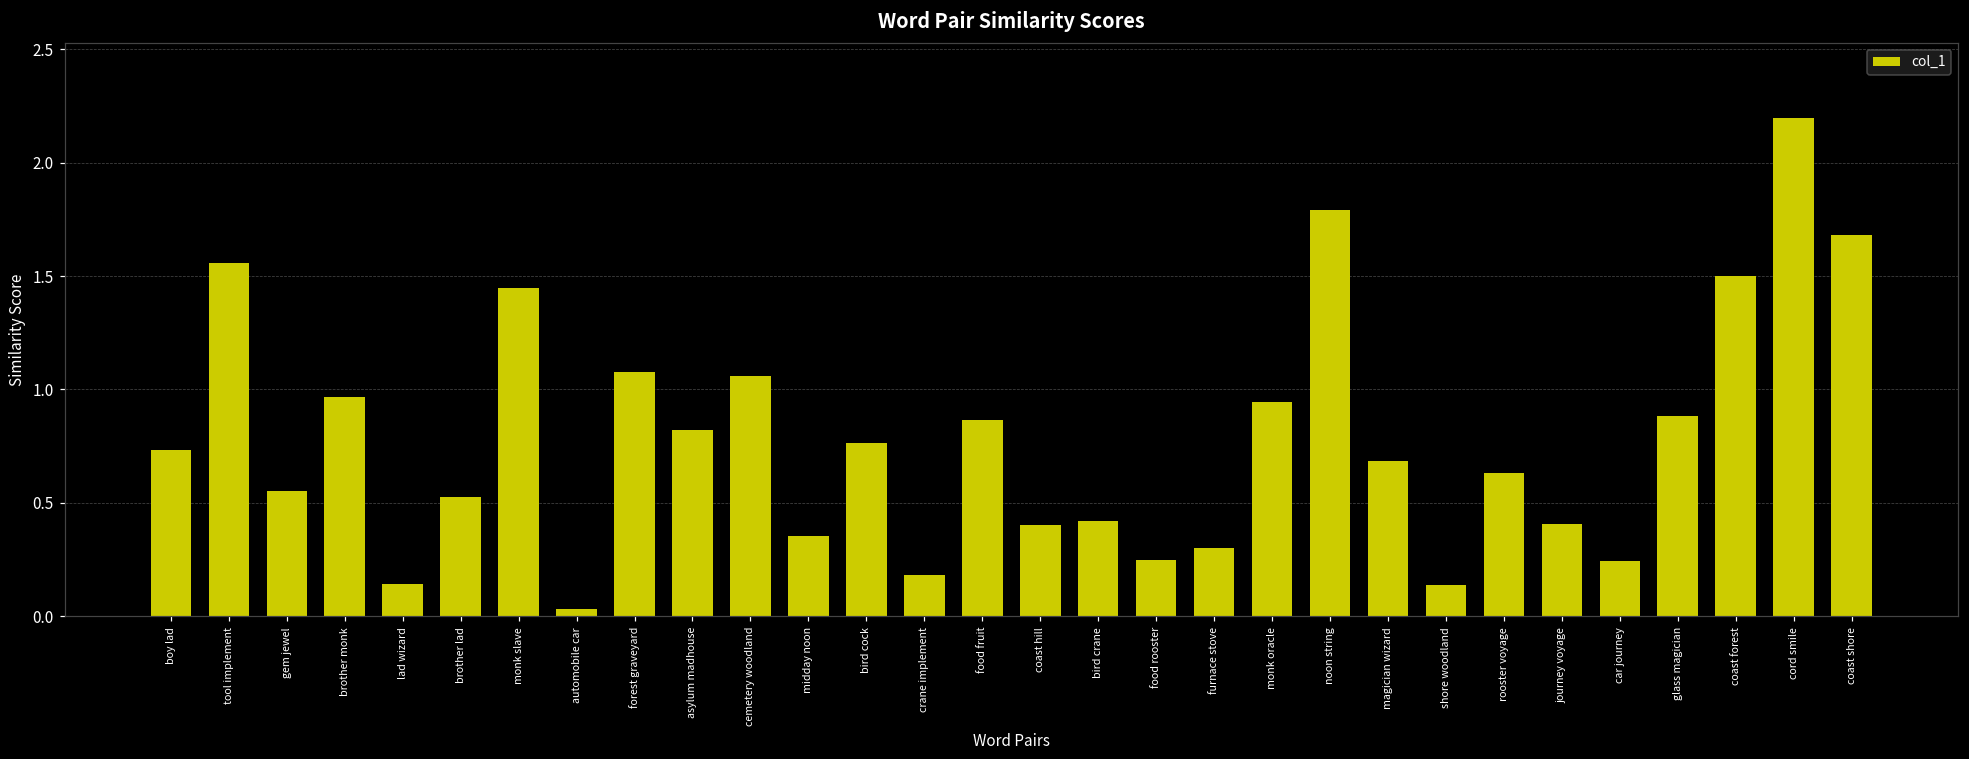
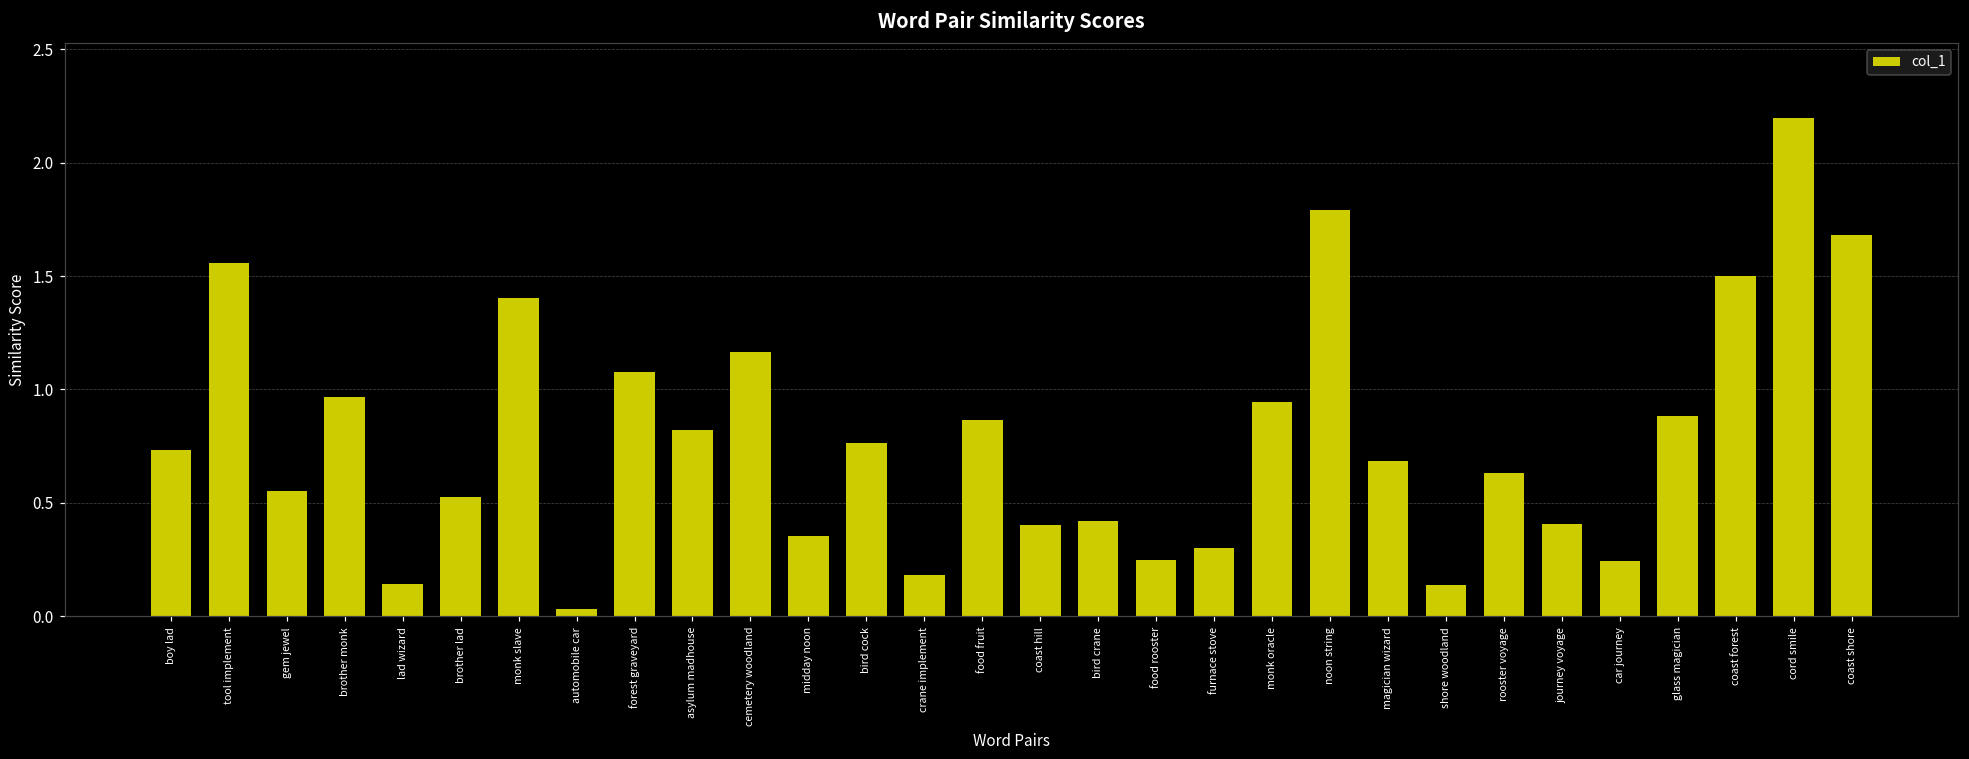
  {
    "boy lad": 0.73,
    "tool implement": 1.56,
    "gem jewel": 0.55,
    "brother monk": 0.97,
    "lad wizard": 0.14,
    "brother lad": 0.53,
-   "monk slave": 1.45,
+   "monk slave": 1.40,
    "automobile car": 0.03,
    "forest graveyard": 1.08,
    "asylum madhouse": 0.82,
-   "cemetery woodland": 1.06,
+   "cemetery woodland": 1.17,
    "midday noon": 0.35,
    "bird cock": 0.77,
    "crane implement": 0.18,
    "food fruit": 0.87,
    "coast hill": 0.40,
    "bird crane": 0.42,
    "food rooster": 0.25,
    "furnace stove": 0.30,
    "monk oracle": 0.94,
    "noon string": 1.79,
    "magician wizard": 0.68,
    "shore woodland": 0.14,
    "rooster voyage": 0.63,
    "journey voyage": 0.41,
    "car journey": 0.24,
    "glass magician": 0.89,
    "coast forest": 1.50,
    "cord smile": 2.20,
    "coast shore": 1.68
  }
